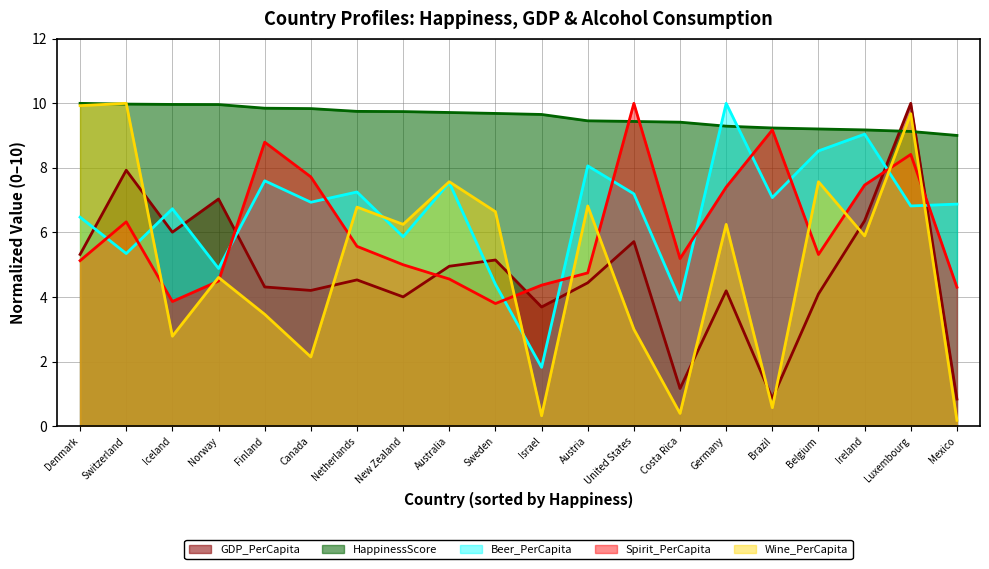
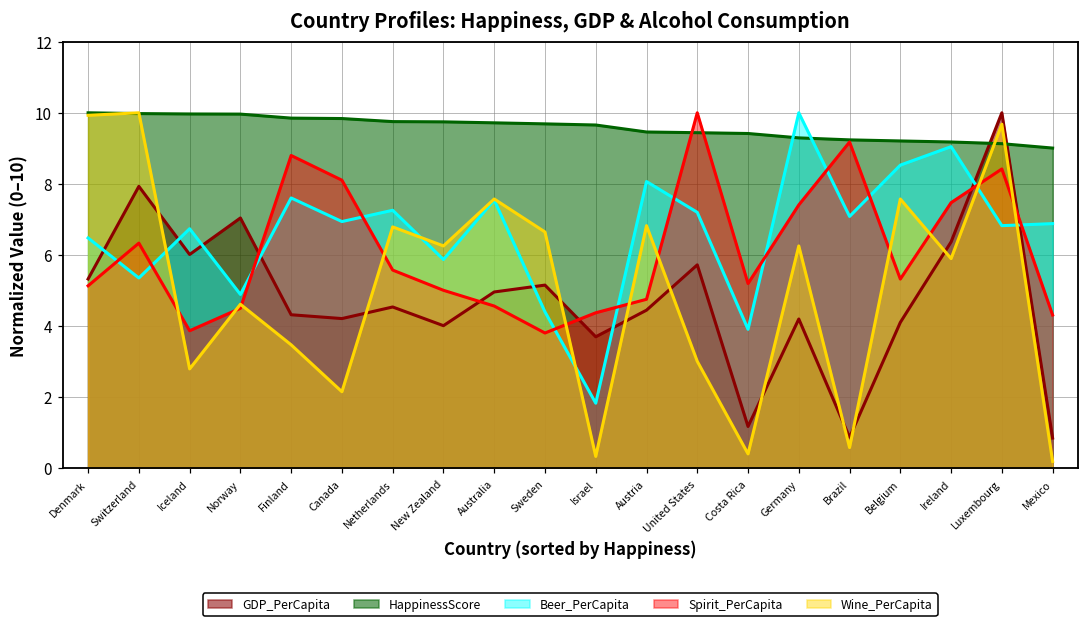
  {
    "GDP_PerCapita": {
      "Denmark": 5.3,
      "Switzerland": 7.9,
      "Iceland": 6.0,
      "Norway": 7.0,
      "Finland": 4.3,
      "Canada": 4.2,
      "Netherlands": 4.5,
      "New Zealand": 4.0,
      "Australia": 5.0,
      "Sweden": 5.1,
      "Israel": 3.7,
      "Austria": 4.4,
      "United States": 5.7,
      "Costa Rica": 1.2,
      "Germany": 4.2,
      "Brazil": 0.9,
      "Belgium": 4.1,
      "Ireland": 6.4,
      "Luxembourg": 10.0,
      "Mexico": 0.8
    },
    "HappinessScore": {
      "Iceland": 10.0,
      "Norway": 10.0,
      "Finland": 9.8,
      "Canada": 9.8,
      "Netherlands": 9.8,
      "New Zealand": 9.7,
      "Australia": 9.7,
      "Sweden": 9.7,
      "Israel": 9.7,
      "Austria": 9.5,
      "United States": 9.4,
      "Costa Rica": 9.4,
      "Germany": 9.3,
      "Belgium": 9.2,
      "Ireland": 9.2,
      "Luxembourg": 9.1,
      "Mexico": 9.0
    },
    "Beer_PerCapita": {
      "Denmark": 6.5,
      "Switzerland": 5.3,
      "Iceland": 6.7,
      "Norway": 4.9,
      "Finland": 7.6,
      "Canada": 6.9,
      "Netherlands": 7.3,
      "New Zealand": 5.9,
      "Sweden": 4.4,
      "Israel": 1.8,
      "Austria": 8.1,
      "United States": 7.2,
      "Costa Rica": 3.9,
      "Germany": 10.0,
      "Brazil": 7.1,
      "Belgium": 8.5,
      "Ireland": 9.0,
      "Luxembourg": 6.8,
      "Mexico": 6.9
    },
    "Spirit_PerCapita": {
      "Denmark": 5.1,
      "Switzerland": 6.3,
      "Iceland": 3.9,
      "Norway": 4.5,
      "Finland": 8.8,
-     "Canada": 7.7,
+     "Canada": 8.1,
      "Netherlands": 5.6,
      "New Zealand": 5.0,
      "Australia": 4.6,
      "Sweden": 3.8,
      "Israel": 4.4,
      "Austria": 4.7,
      "United States": 10.0,
      "Costa Rica": 5.2,
      "Germany": 7.4,
      "Belgium": 5.3,
      "Ireland": 7.5,
      "Luxembourg": 8.4,
      "Mexico": 4.3
    },
    "Wine_PerCapita": {
      "Iceland": 2.8,
      "Norway": 4.6,
      "Finland": 3.5,
      "Canada": 2.1,
      "Netherlands": 6.8,
      "New Zealand": 6.3,
      "Sweden": 6.6,
      "Israel": 0.3,
      "Austria": 6.8,
      "United States": 3.0,
      "Costa Rica": 0.4,
      "Germany": 6.3,
      "Brazil": 0.6,
      "Belgium": 7.6,
      "Ireland": 5.9,
      "Luxembourg": 9.7,
      "Mexico": 0.2
    }
  }
